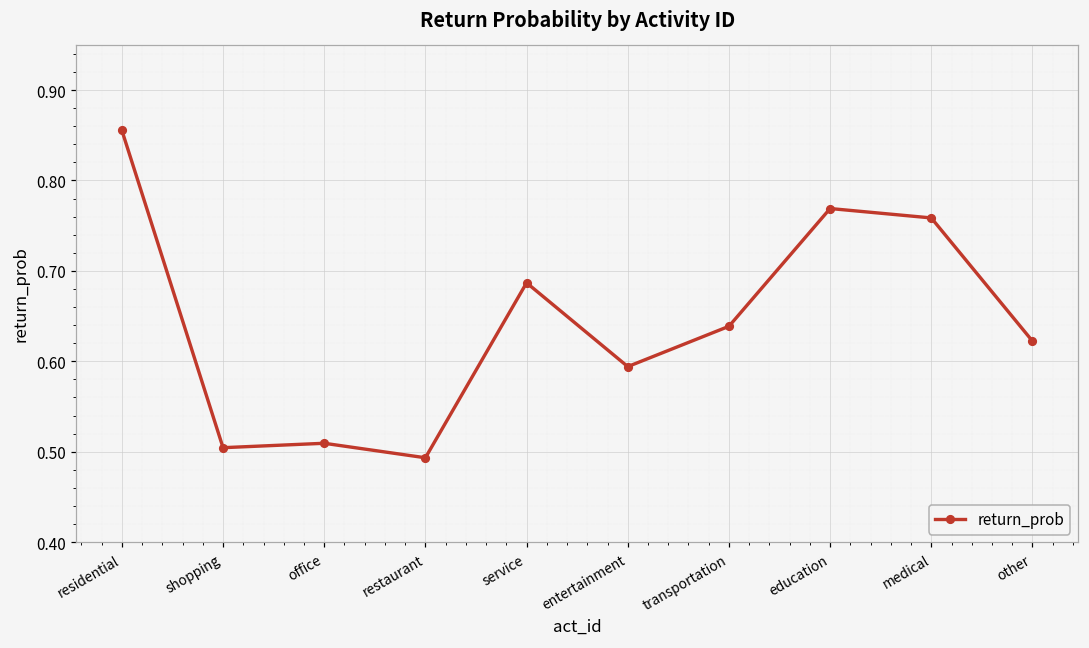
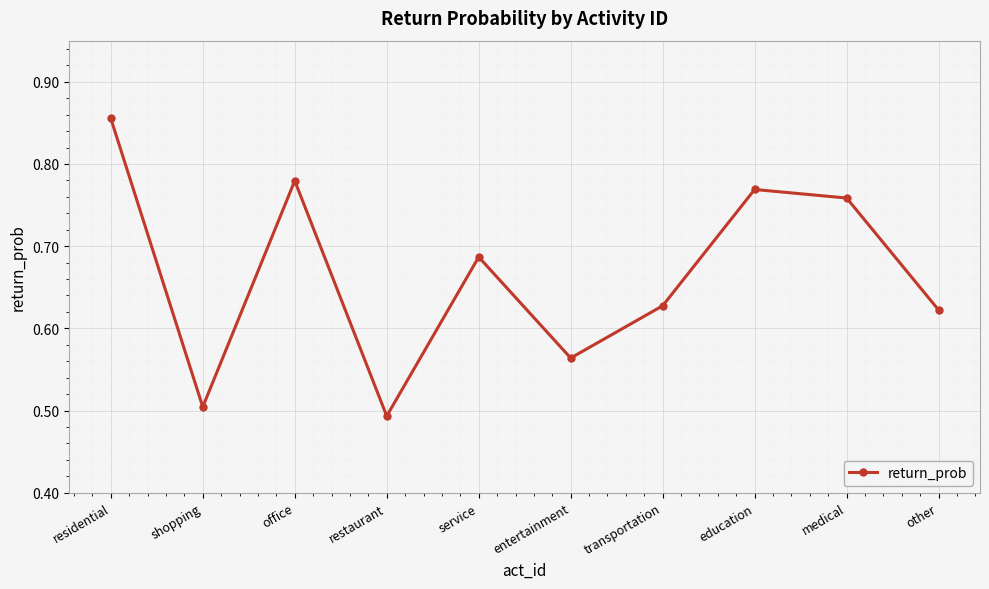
  {
    "residential": 0.86,
    "shopping": 0.50,
-   "office": 0.51,
+   "office": 0.78,
    "restaurant": 0.49,
    "service": 0.69,
-   "entertainment": 0.59,
-   "transportation": 0.64,
+   "entertainment": 0.56,
+   "transportation": 0.63,
    "education": 0.77,
    "medical": 0.76,
    "other": 0.62
  }
